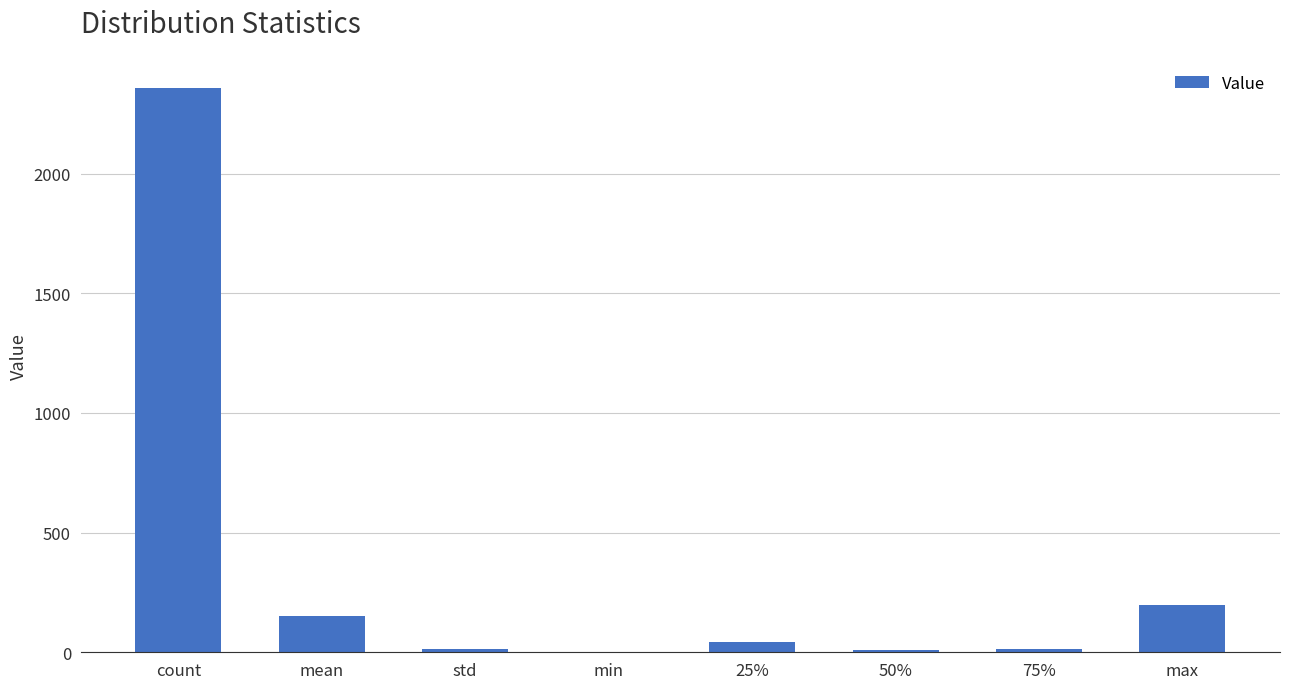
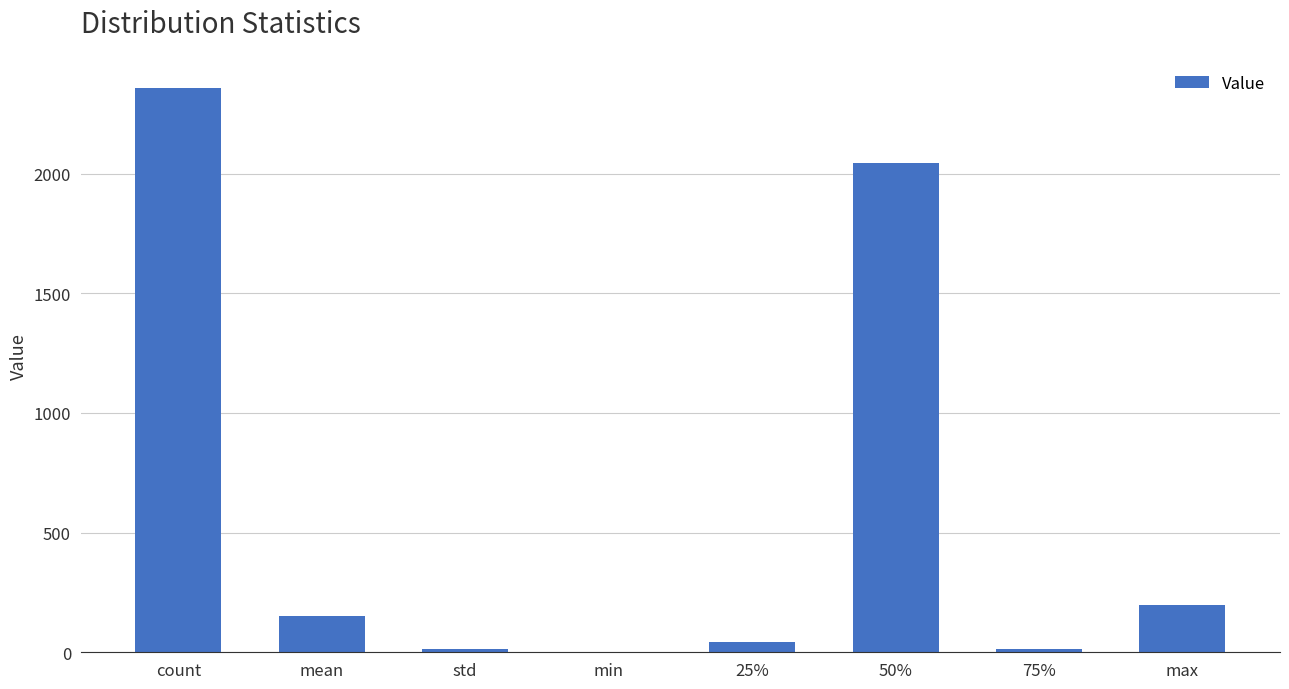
  {
    "count": 2360,
    "mean": 150,
    "std": 10,
    "min": 0,
    "25%": 40,
-   "50%": 10,
+   "50%": 2040,
    "75%": 10,
    "max": 200
  }
